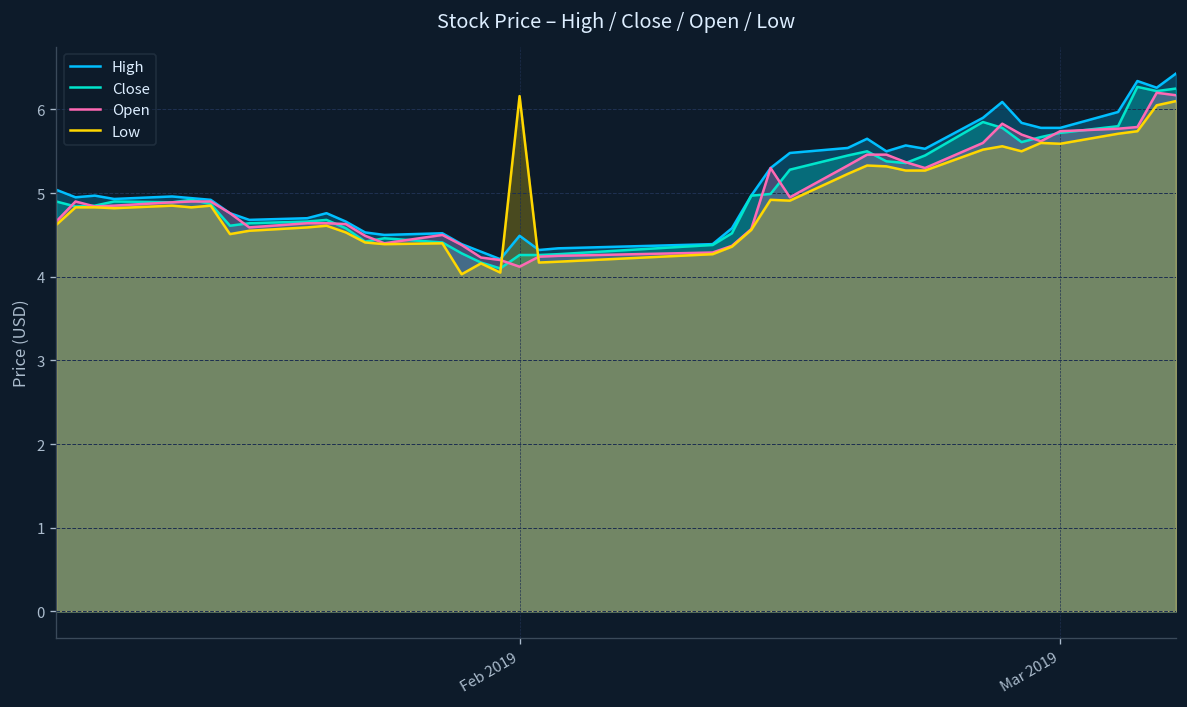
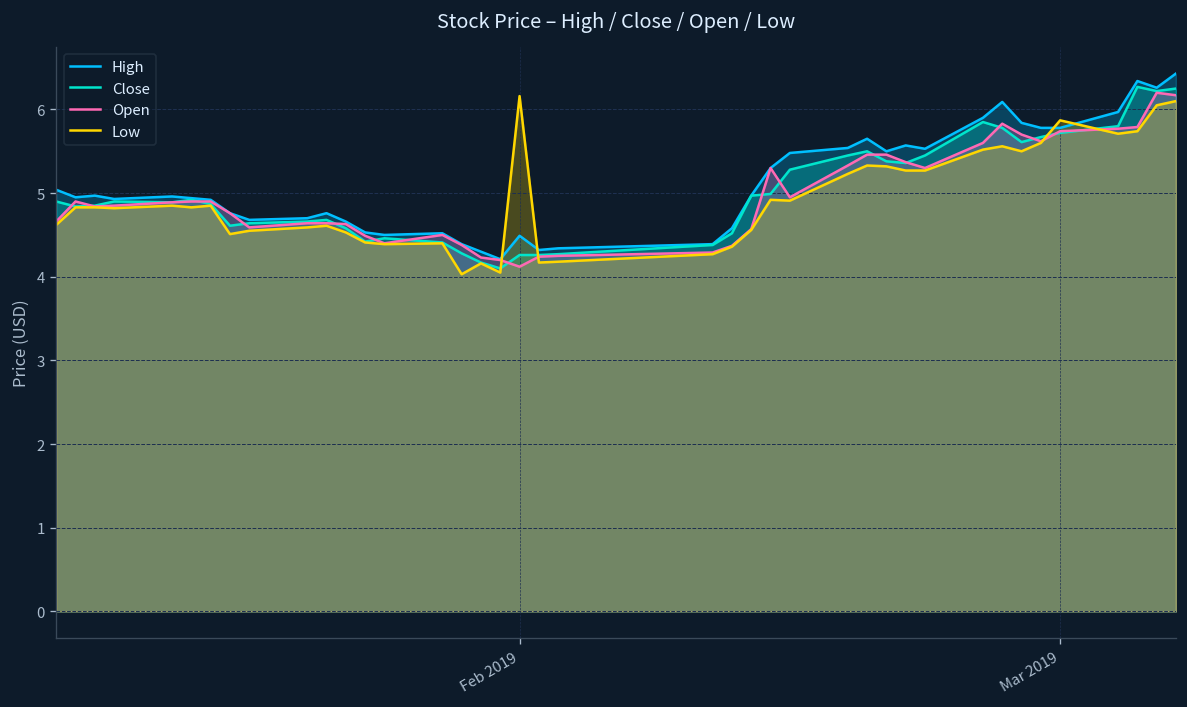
  {
    "High": {
      "Feb 2019": 4.5,
      "Mar 2019": 5.8
    },
    "Close": {
      "Feb 2019": 4.3
    },
    "Open": {
      "Feb 2019": 4.1
    },
    "Low": {
      "Feb 2019": 6.2,
-     "Mar 2019": 5.6
+     "Mar 2019": 5.9
    }
  }
